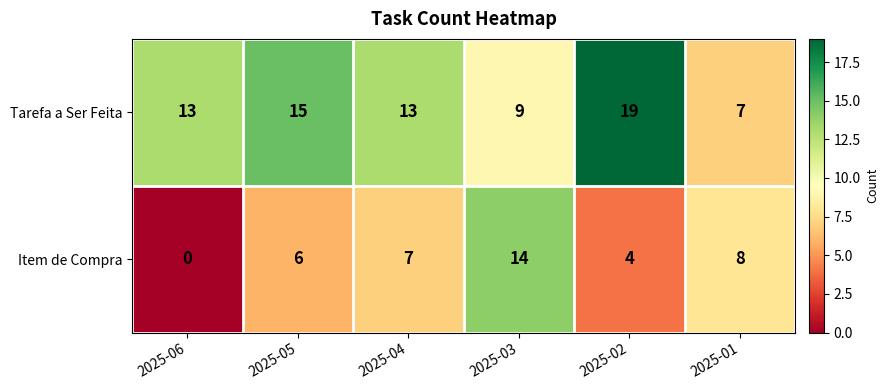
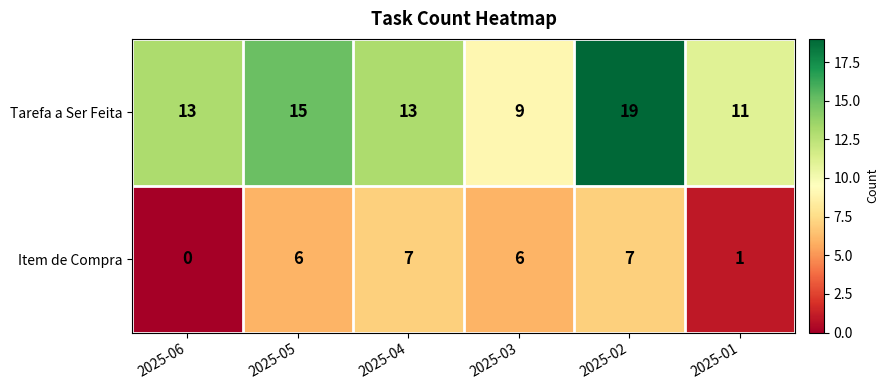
  {
    "Tarefa a Ser Feita": {
      "2025-06": 13,
      "2025-05": 15,
      "2025-04": 13,
      "2025-03": 9,
      "2025-02": 19,
-     "2025-01": 7
+     "2025-01": 11
    },
    "Item de Compra": {
      "2025-06": 0,
      "2025-05": 6,
      "2025-04": 7,
-     "2025-03": 14,
-     "2025-02": 4,
-     "2025-01": 8
+     "2025-03": 6,
+     "2025-02": 7,
+     "2025-01": 1
    }
  }
